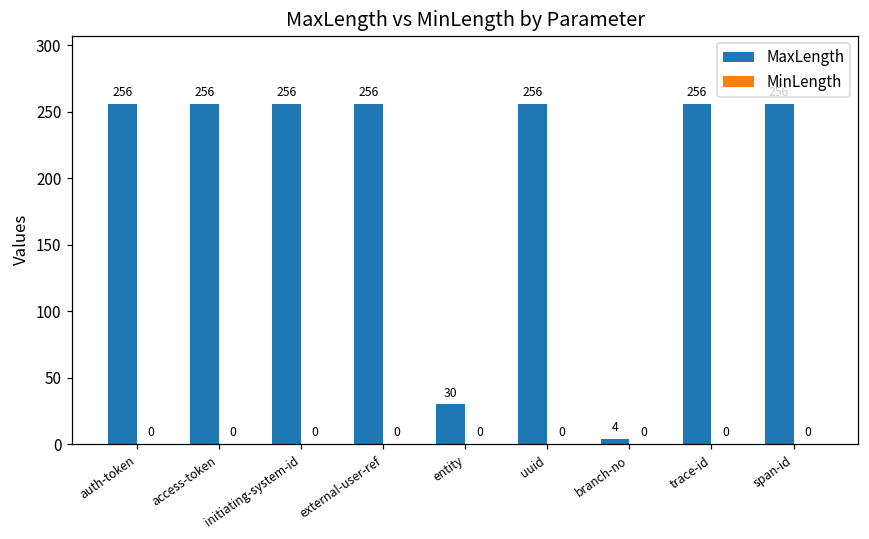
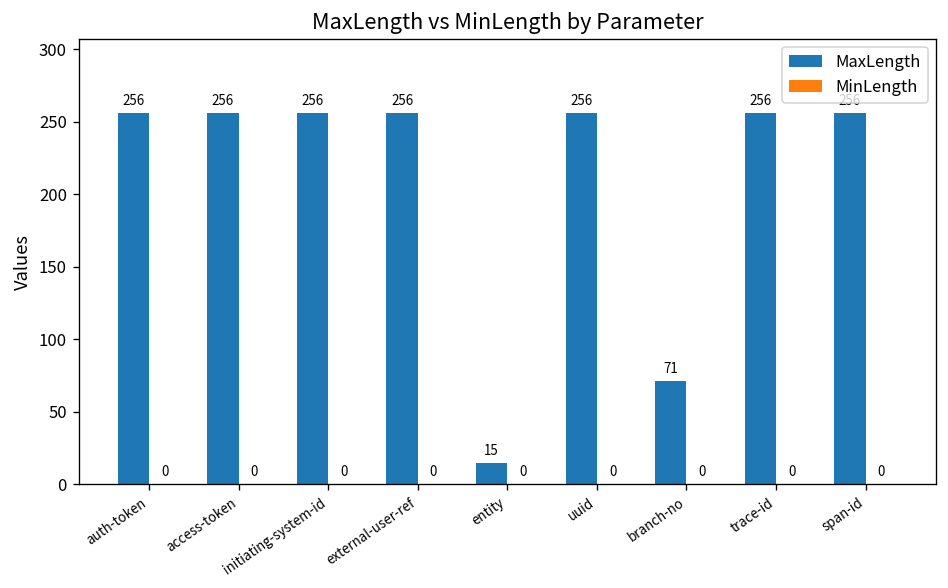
  {
    "MaxLength": {
      "auth-token": 256,
      "access-token": 256,
      "initiating-system-id": 256,
      "external-user-ref": 256,
-     "entity": 30,
+     "entity": 15,
      "uuid": 256,
-     "branch-no": 4,
+     "branch-no": 71,
      "trace-id": 256
    },
    "MinLength": {
      "auth-token": 0,
      "access-token": 0,
      "initiating-system-id": 0,
      "external-user-ref": 0,
      "entity": 0,
      "uuid": 0,
      "branch-no": 0,
      "trace-id": 0,
      "span-id": 0
    }
  }
